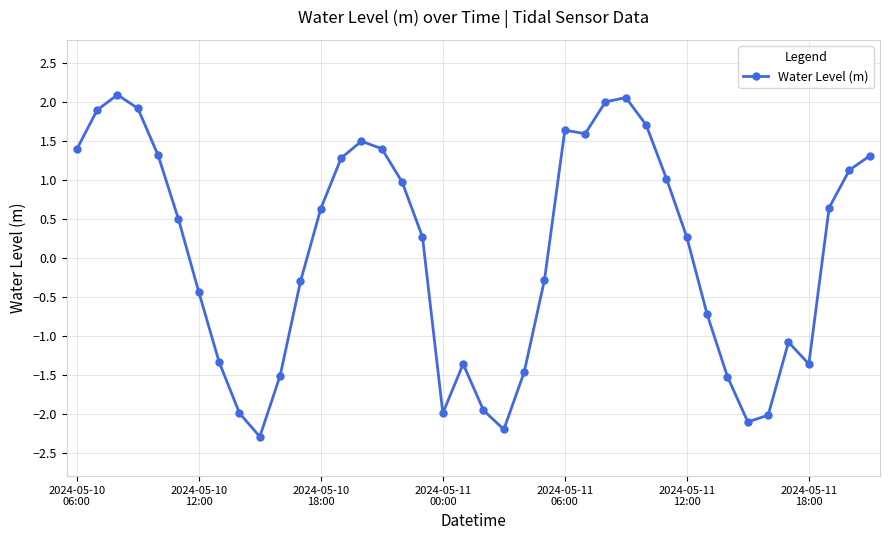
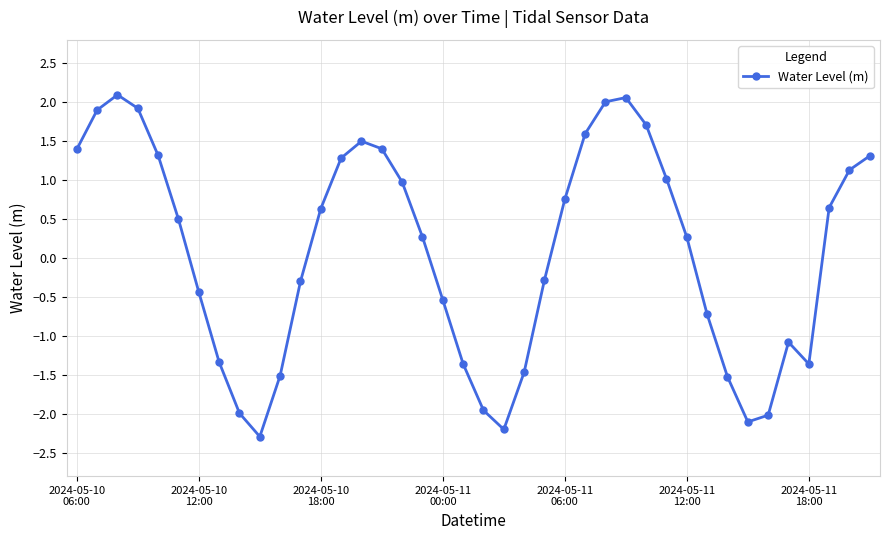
  {
    "2024-05-10 06:00": 1.4,
    "2024-05-10 12:00": -0.4,
    "2024-05-10 18:00": 0.6,
-   "2024-05-11 00:00": -2.0,
-   "2024-05-11 06:00": 1.6,
+   "2024-05-11 00:00": -0.5,
+   "2024-05-11 06:00": 0.8,
    "2024-05-11 12:00": 0.3,
    "2024-05-11 18:00": -1.4
  }
